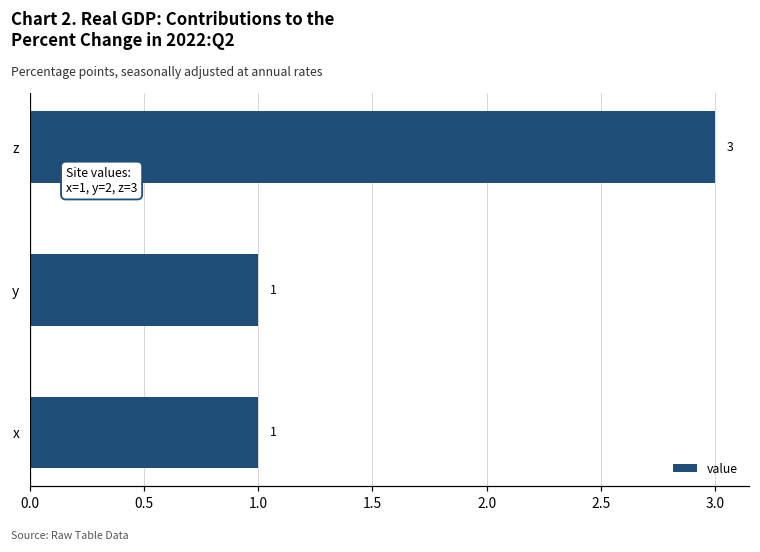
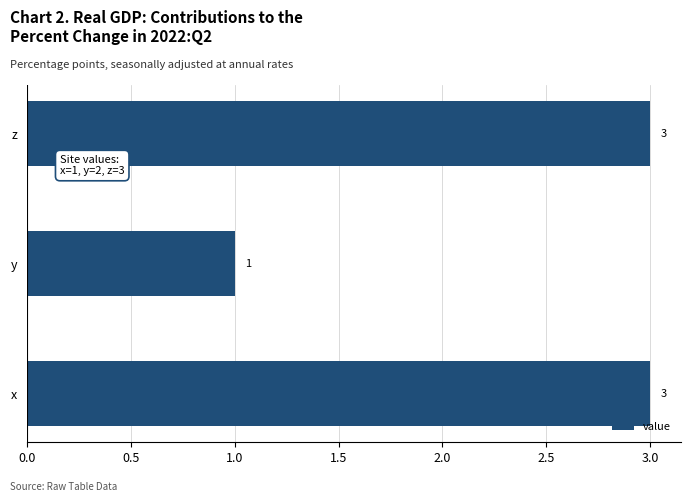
  {
    "z": 3,
    "y": 1,
-   "x": 1
+   "x": 3
  }
